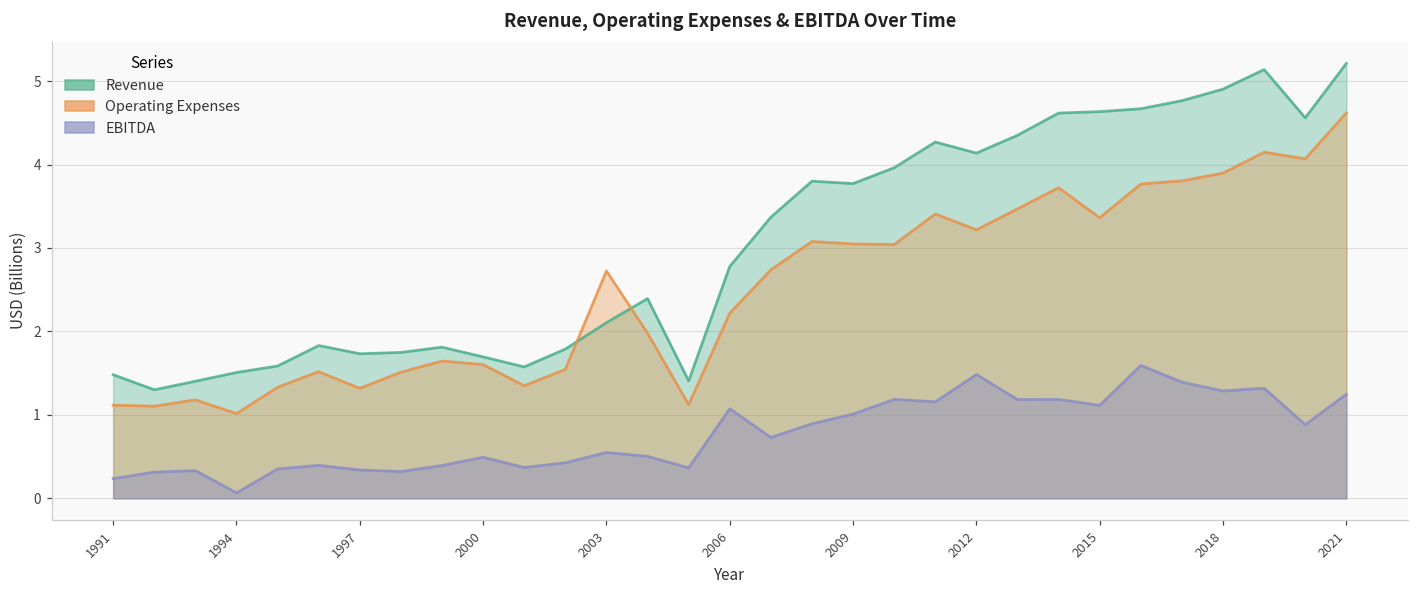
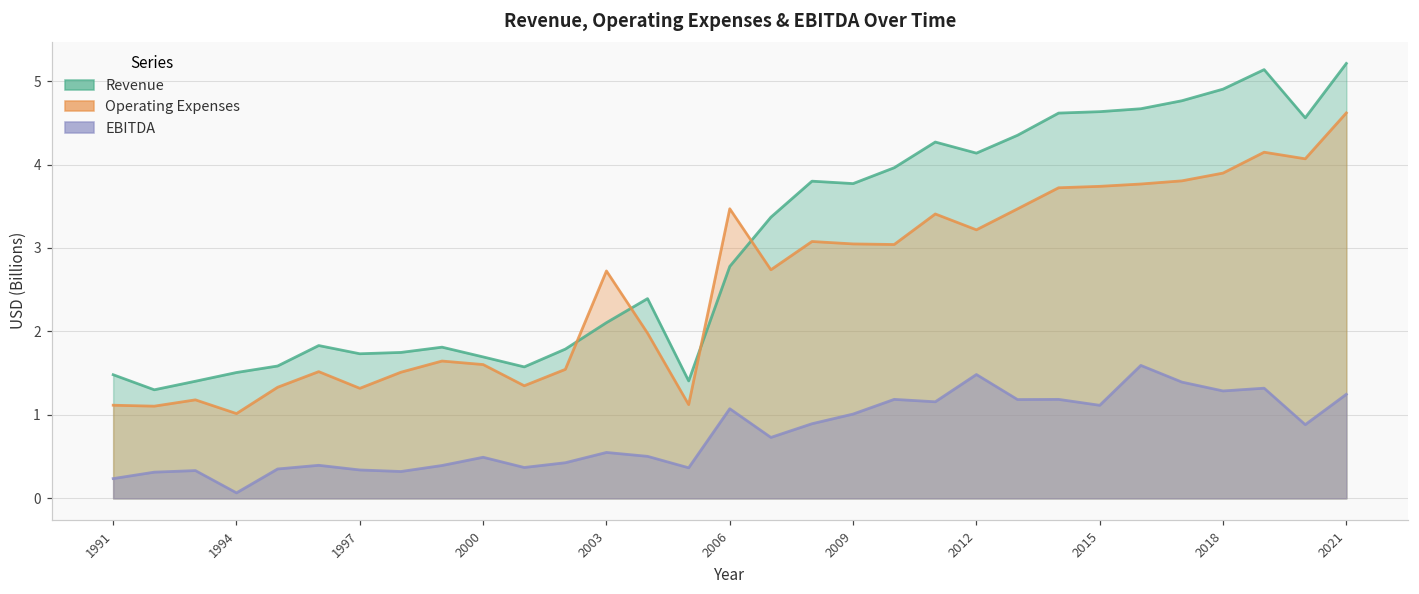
  {
    "Operating Expenses": {
      "1991": 1.1,
      "1994": 1.0,
      "1997": 1.3,
      "2000": 1.6,
      "2003": 2.7,
-     "2006": 2.2,
+     "2006": 3.5,
      "2009": 3.0,
      "2012": 3.2,
-     "2015": 3.4,
+     "2015": 3.7,
      "2018": 3.9,
      "2021": 4.6
    }
  }
